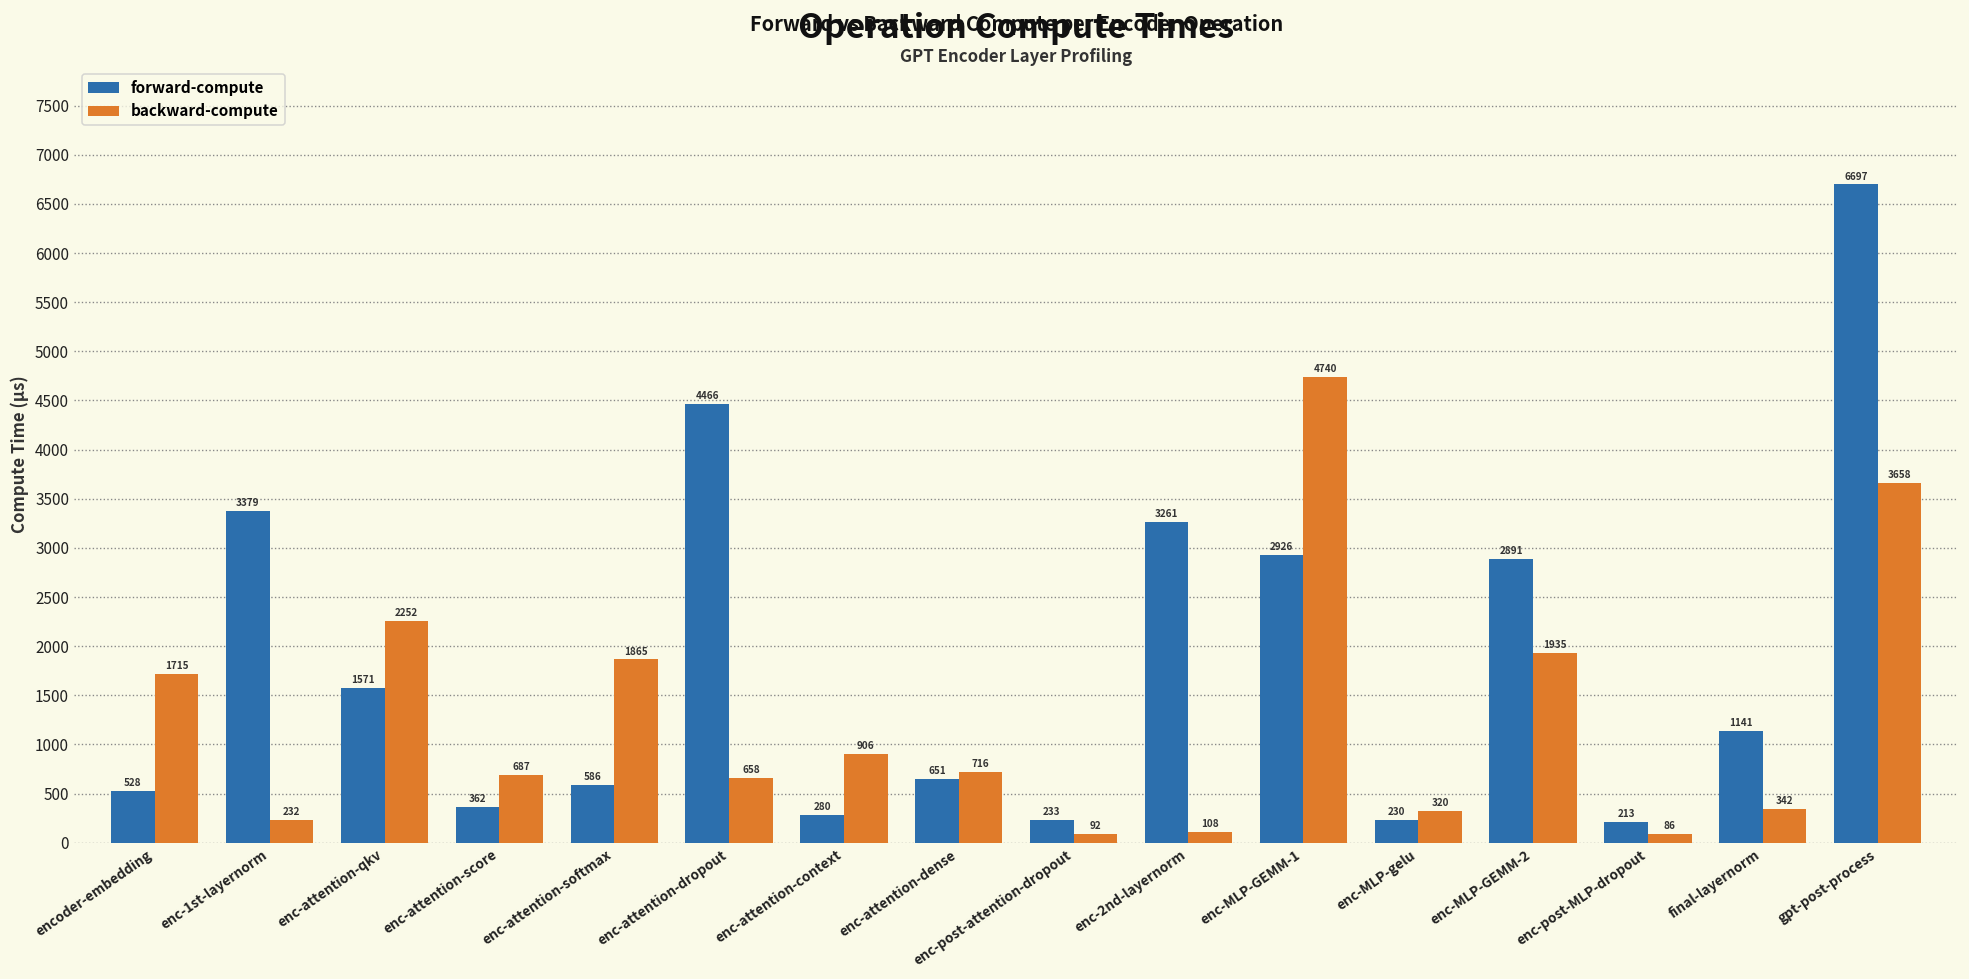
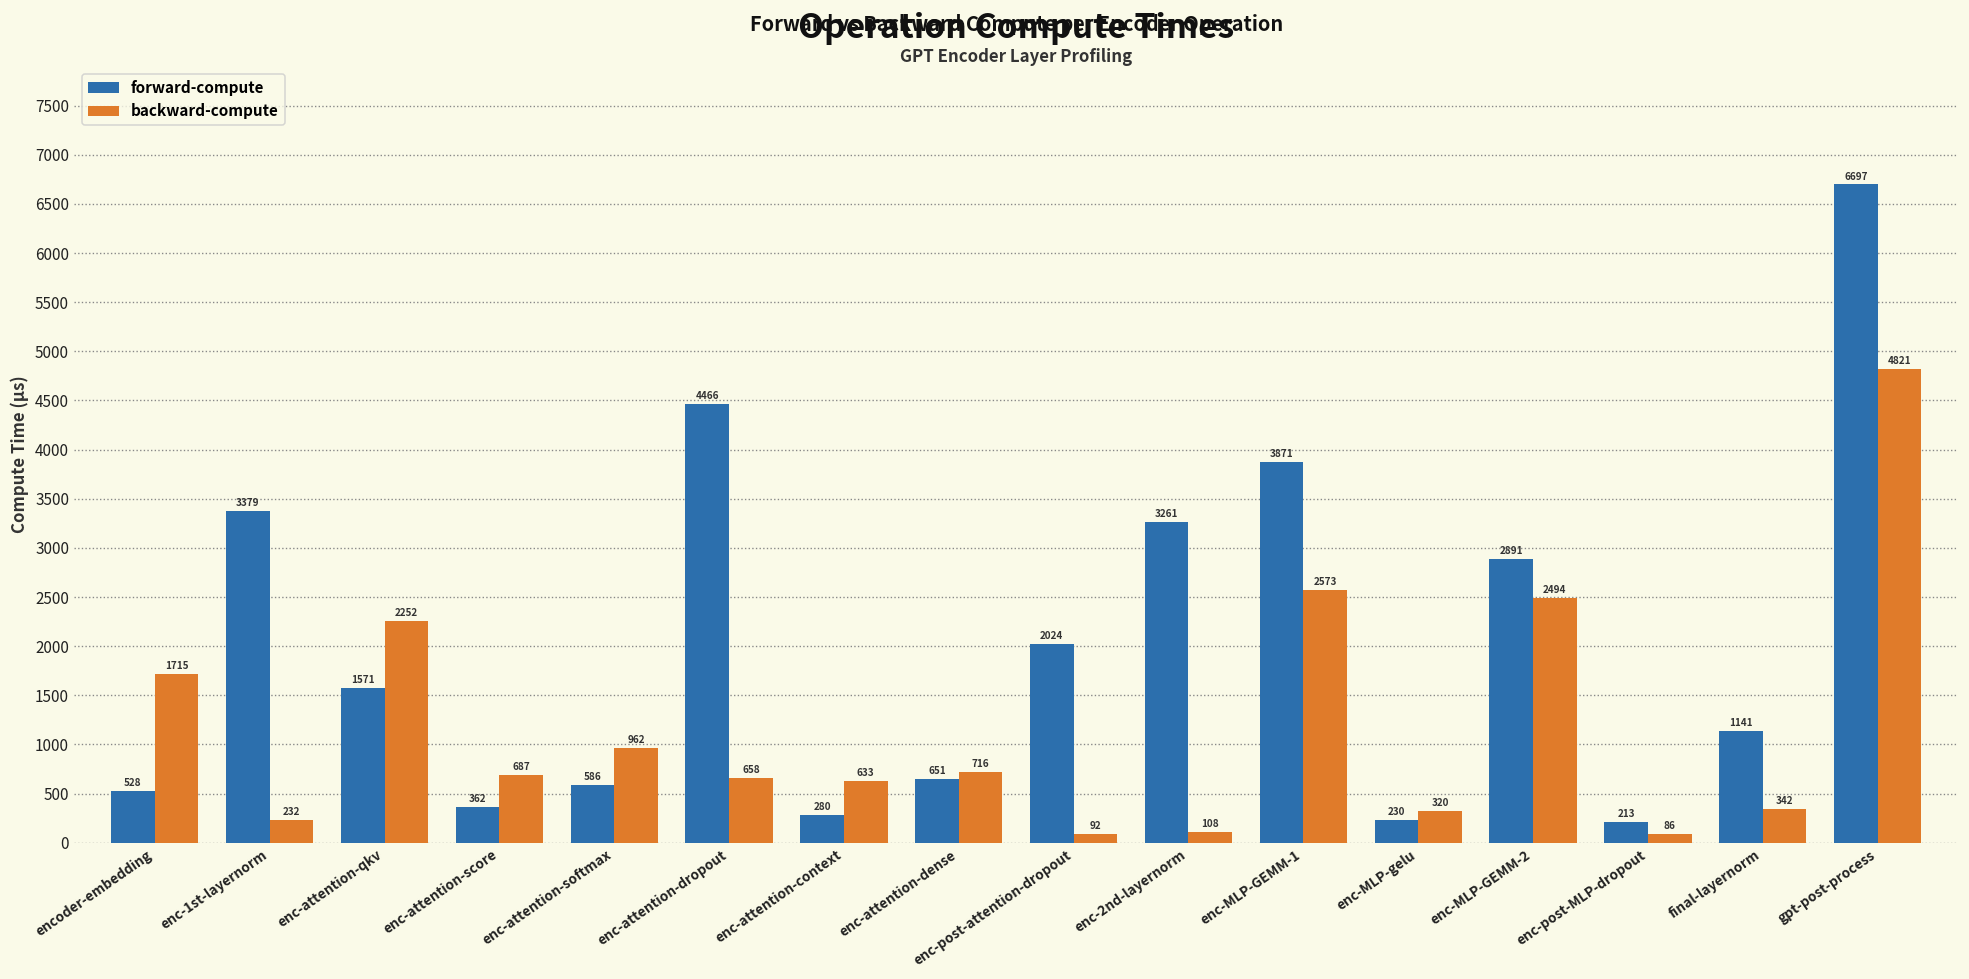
  {
    "forward-compute": {
      "encoder-embedding": 528,
      "enc-1st-layernorm": 3379,
      "enc-attention-qkv": 1571,
      "enc-attention-score": 362,
      "enc-attention-softmax": 586,
      "enc-attention-dropout": 4466,
      "enc-attention-context": 280,
      "enc-attention-dense": 651,
-     "enc-post-attention-dropout": 233,
+     "enc-post-attention-dropout": 2024,
      "enc-2nd-layernorm": 3261,
-     "enc-MLP-GEMM-1": 2926,
+     "enc-MLP-GEMM-1": 3871,
      "enc-MLP-gelu": 230,
      "enc-MLP-GEMM-2": 2891,
      "enc-post-MLP-dropout": 213,
      "final-layernorm": 1141,
      "gpt-post-process": 6697
    },
    "backward-compute": {
      "encoder-embedding": 1715,
      "enc-1st-layernorm": 232,
      "enc-attention-qkv": 2252,
      "enc-attention-score": 687,
-     "enc-attention-softmax": 1865,
+     "enc-attention-softmax": 962,
      "enc-attention-dropout": 658,
-     "enc-attention-context": 906,
+     "enc-attention-context": 633,
      "enc-attention-dense": 716,
      "enc-post-attention-dropout": 92,
      "enc-2nd-layernorm": 108,
-     "enc-MLP-GEMM-1": 4740,
+     "enc-MLP-GEMM-1": 2573,
      "enc-MLP-gelu": 320,
-     "enc-MLP-GEMM-2": 1935,
+     "enc-MLP-GEMM-2": 2494,
      "enc-post-MLP-dropout": 86,
      "final-layernorm": 342,
-     "gpt-post-process": 3658
+     "gpt-post-process": 4821
    }
  }
